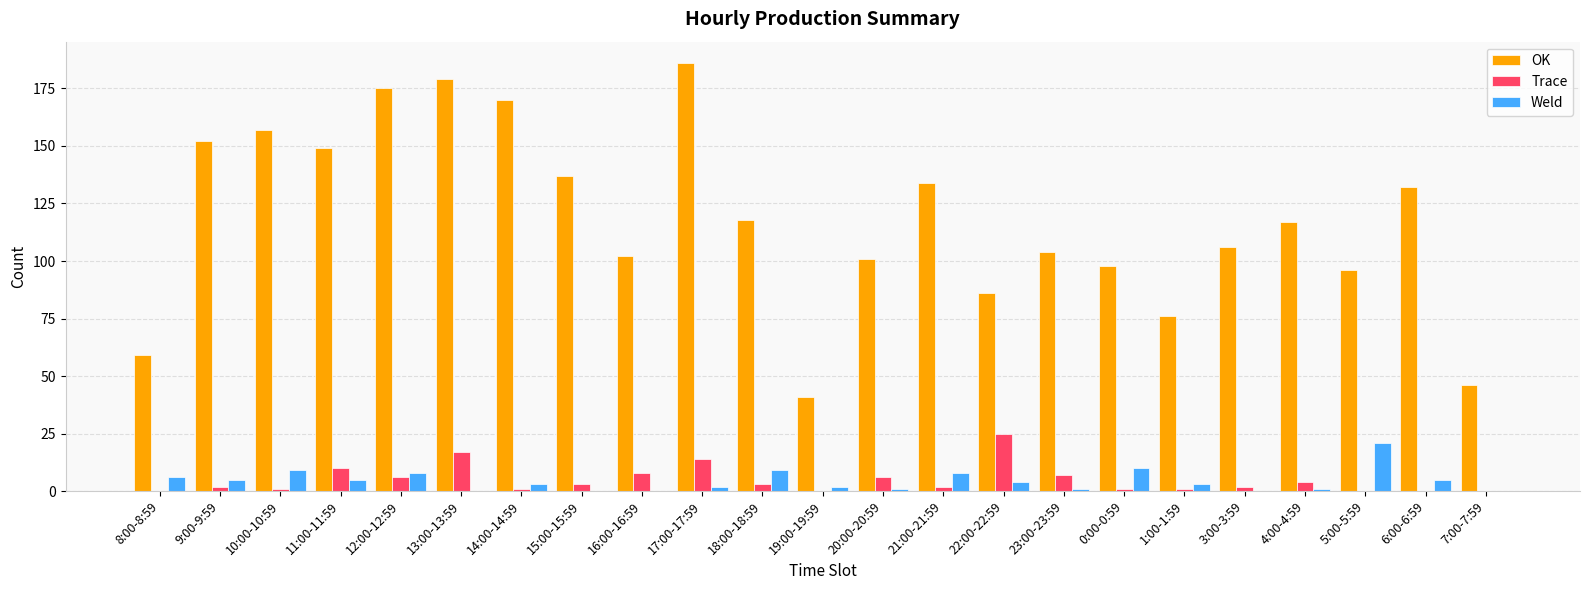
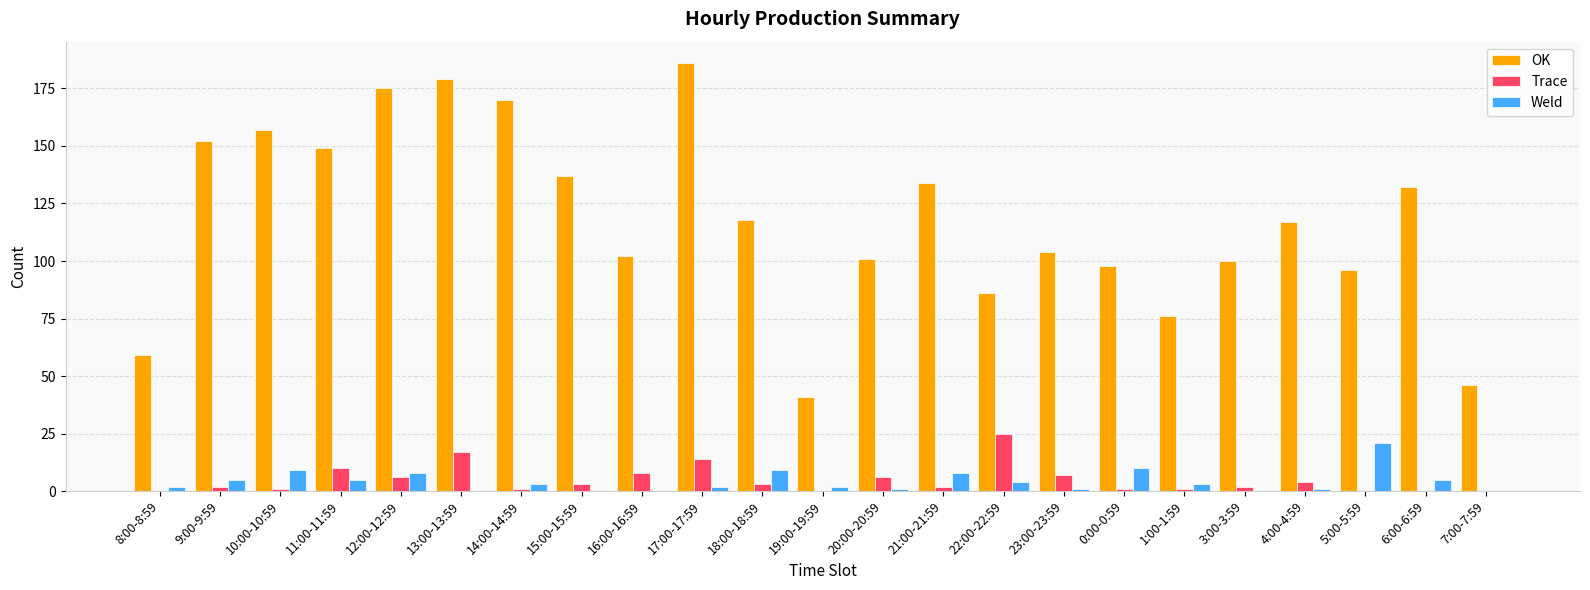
  {
    "OK": {
      "8:00-8:59": 59,
      "9:00-9:59": 152,
      "10:00-10:59": 157,
      "11:00-11:59": 149,
      "12:00-12:59": 175,
      "13:00-13:59": 179,
      "14:00-14:59": 170,
      "15:00-15:59": 137,
      "16:00-16:59": 102,
      "17:00-17:59": 186,
      "18:00-18:59": 118,
      "19:00-19:59": 41,
      "20:00-20:59": 101,
      "21:00-21:59": 134,
      "22:00-22:59": 86,
      "23:00-23:59": 104,
      "0:00-0:59": 98,
      "1:00-1:59": 76,
-     "3:00-3:59": 106,
+     "3:00-3:59": 100,
      "4:00-4:59": 117,
      "5:00-5:59": 96,
      "6:00-6:59": 132,
      "7:00-7:59": 46
    },
    "Trace": {
      "8:00-8:59": 0,
      "9:00-9:59": 2,
      "11:00-11:59": 10,
      "12:00-12:59": 6,
      "13:00-13:59": 17,
      "15:00-15:59": 3,
      "16:00-16:59": 8,
      "17:00-17:59": 14,
      "18:00-18:59": 3,
      "19:00-19:59": 0,
      "20:00-20:59": 6,
      "21:00-21:59": 2,
      "22:00-22:59": 25,
      "23:00-23:59": 7,
      "3:00-3:59": 2,
      "4:00-4:59": 4,
      "5:00-5:59": 0,
      "6:00-6:59": 0,
      "7:00-7:59": 0
    },
    "Weld": {
-     "8:00-8:59": 6,
+     "8:00-8:59": 2,
      "9:00-9:59": 5,
      "10:00-10:59": 9,
      "11:00-11:59": 5,
      "12:00-12:59": 8,
      "13:00-13:59": 0,
      "14:00-14:59": 3,
      "15:00-15:59": 0,
      "16:00-16:59": 0,
      "17:00-17:59": 2,
      "18:00-18:59": 9,
      "19:00-19:59": 2,
      "21:00-21:59": 8,
      "22:00-22:59": 4,
      "0:00-0:59": 10,
      "1:00-1:59": 3,
      "3:00-3:59": 0,
      "5:00-5:59": 21,
      "6:00-6:59": 5,
      "7:00-7:59": 0
    }
  }
